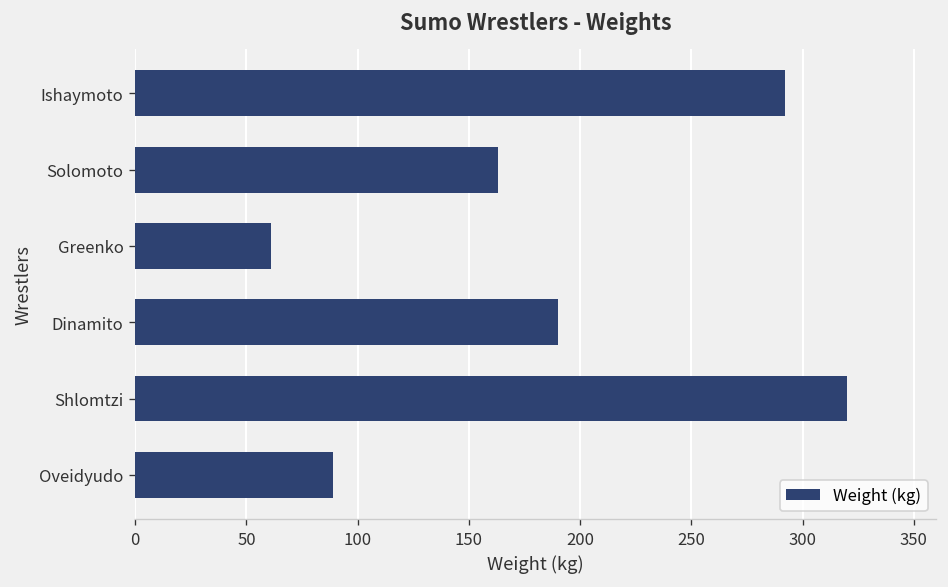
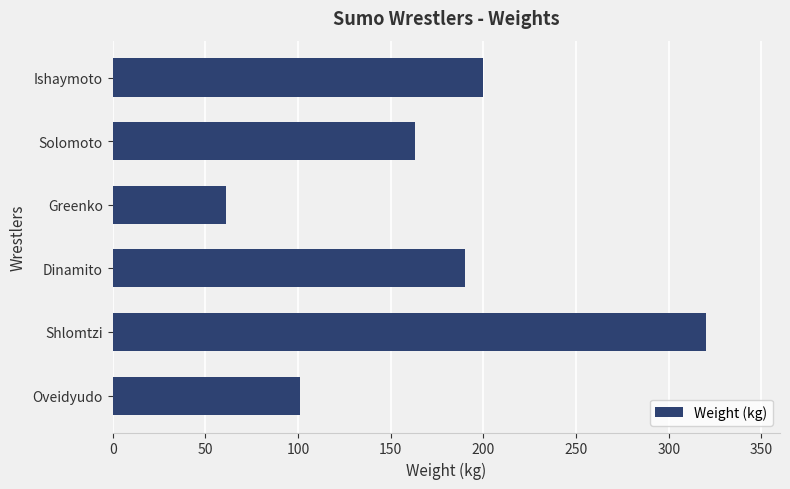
  {
-   "Ishaymoto": 292,
+   "Ishaymoto": 200,
    "Solomoto": 163,
    "Greenko": 61,
    "Dinamito": 190,
    "Shlomtzi": 320,
-   "Oveidyudo": 89
+   "Oveidyudo": 101
  }
